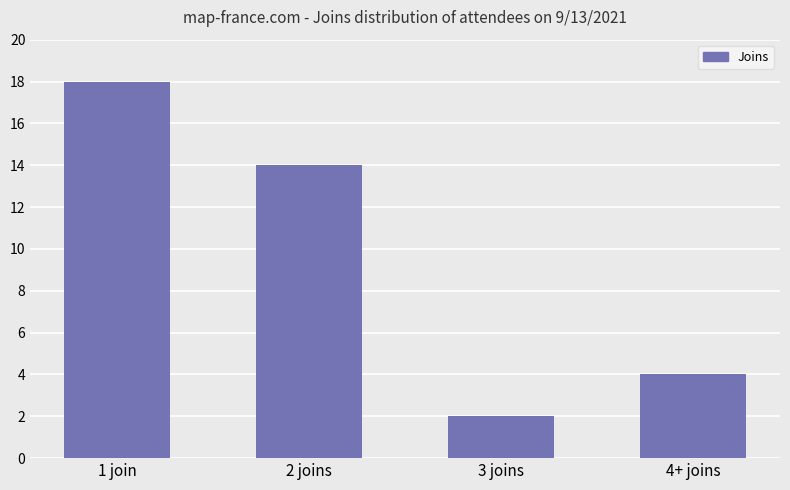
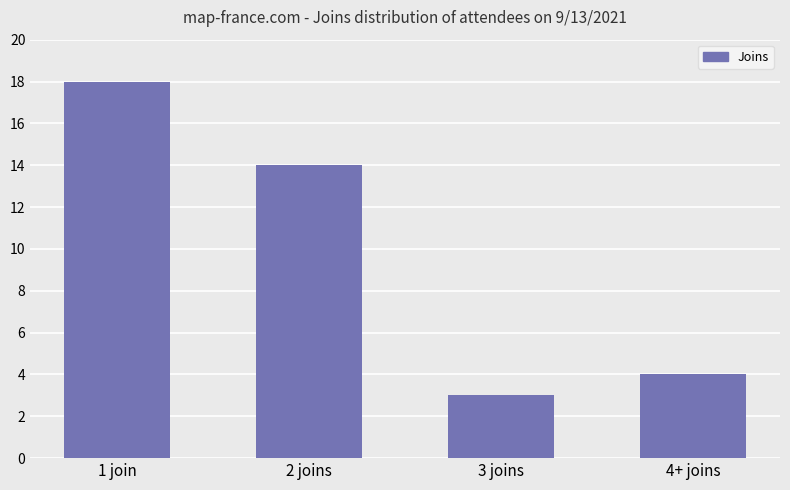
  {
    "1 join": 18,
    "2 joins": 14,
-   "3 joins": 2,
+   "3 joins": 3,
    "4+ joins": 4
  }
